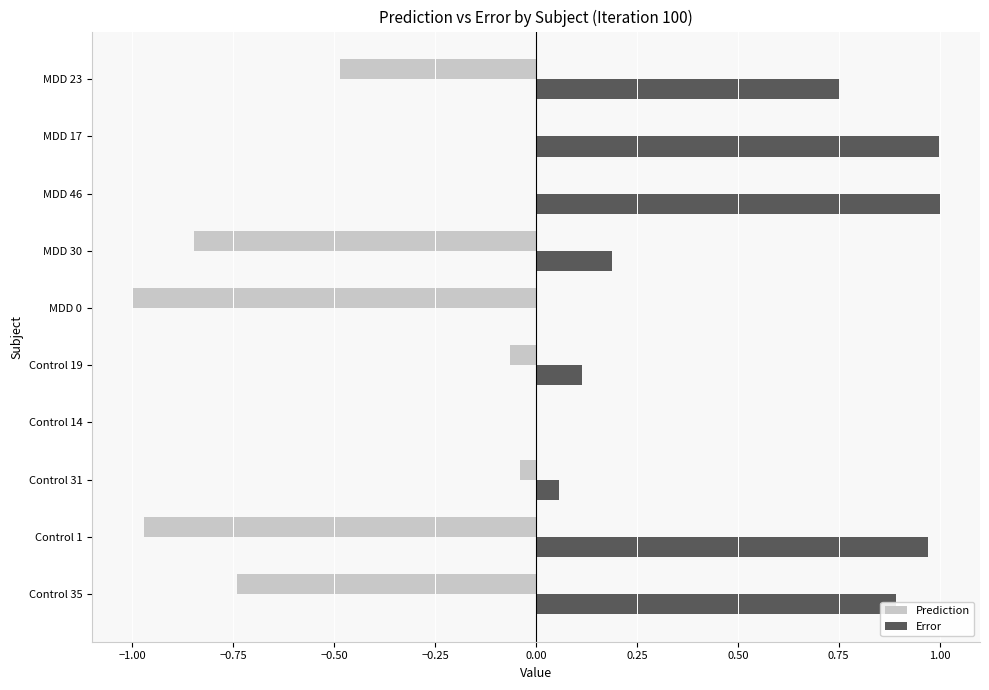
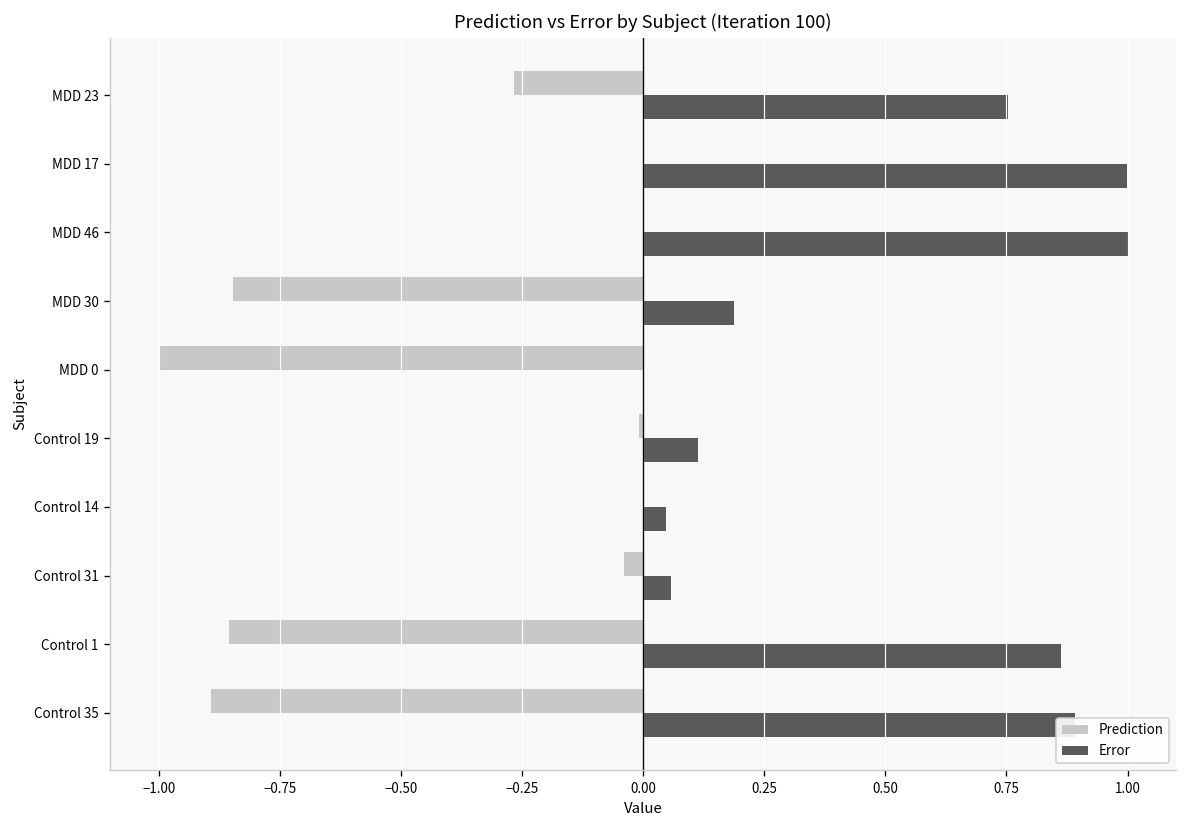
  {
    "Prediction": {
-     "MDD 23": -0.49,
+     "MDD 23": -0.27,
      "MDD 30": -0.85,
      "MDD 0": -1.00,
-     "Control 19": -0.06,
+     "Control 19": -0.01,
      "Control 31": -0.04,
-     "Control 1": -0.97,
-     "Control 35": -0.74
+     "Control 1": -0.86,
+     "Control 35": -0.89
    },
    "Error": {
      "MDD 23": 0.75,
      "MDD 17": 1.00,
      "MDD 46": 1.00,
      "MDD 30": 0.19,
      "Control 19": 0.11,
-     "Control 14": 0.00,
+     "Control 14": 0.05,
      "Control 31": 0.06,
-     "Control 1": 0.97
+     "Control 1": 0.86
    }
  }
